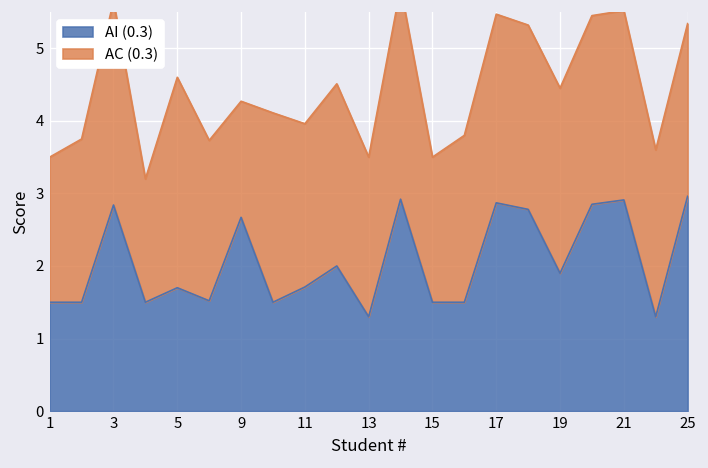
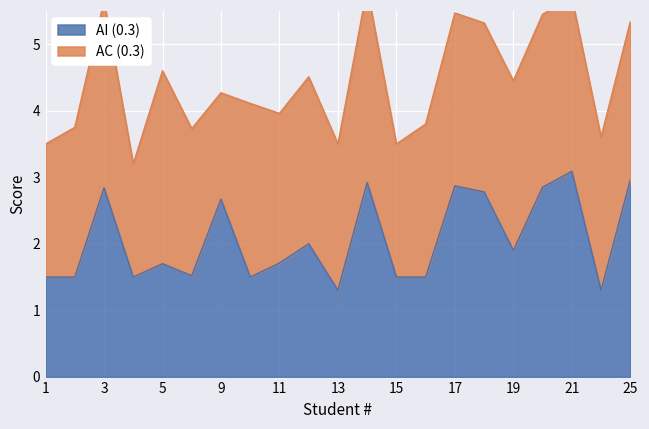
  {
    "AI (0.3)": {
-     "21": 2.9,
+     "21": 3.1,
      "25": 3.0
    },
    "AC (0.3)": {
      "25": 2.4
    }
  }
